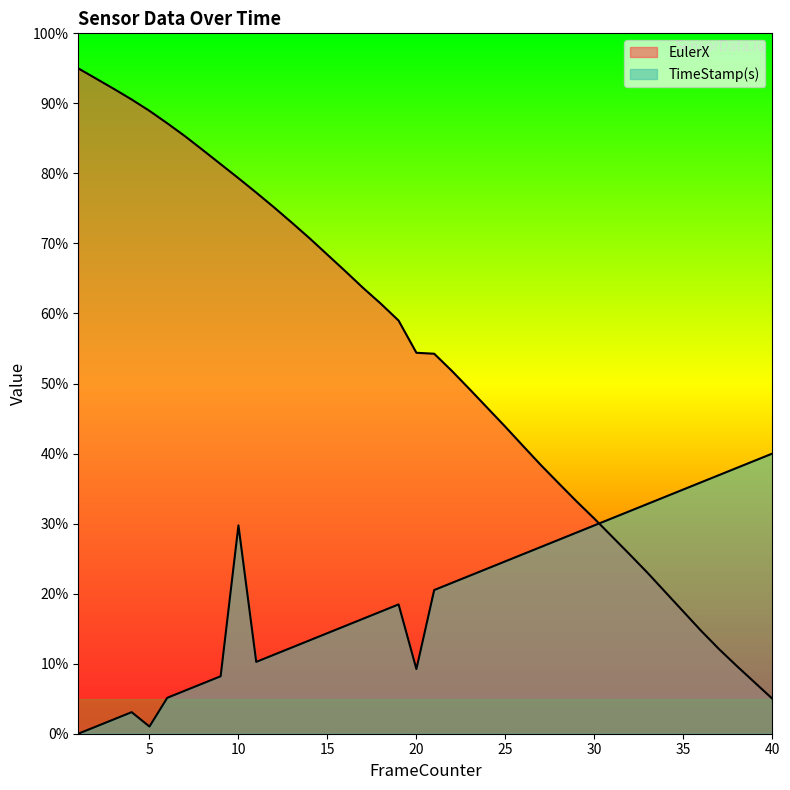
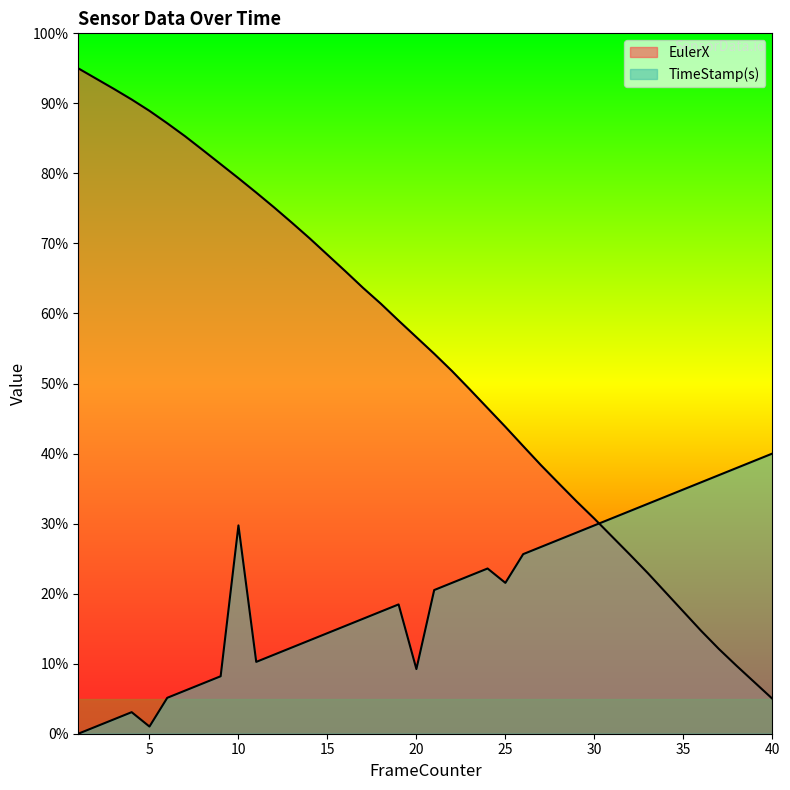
  {
    "EulerX": {
      "5": "89%",
      "10": "79%",
      "15": "68%",
-     "20": "54%",
+     "20": "57%",
      "25": "44%",
      "30": "31%",
      "35": "17%",
      "40": "5%"
    },
    "TimeStamp(s)": {
      "5": "1%",
      "10": "30%",
      "15": "14%",
      "20": "9%",
-     "25": "25%",
+     "25": "22%",
      "30": "30%",
      "35": "35%",
      "40": "40%"
    }
  }
